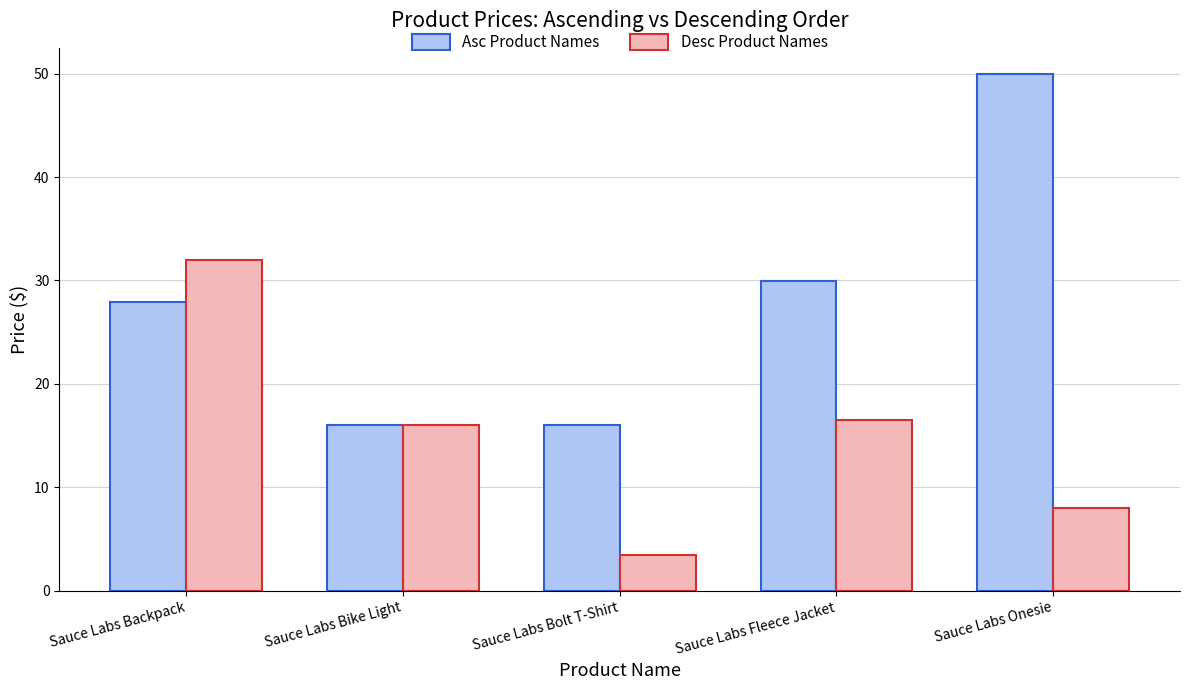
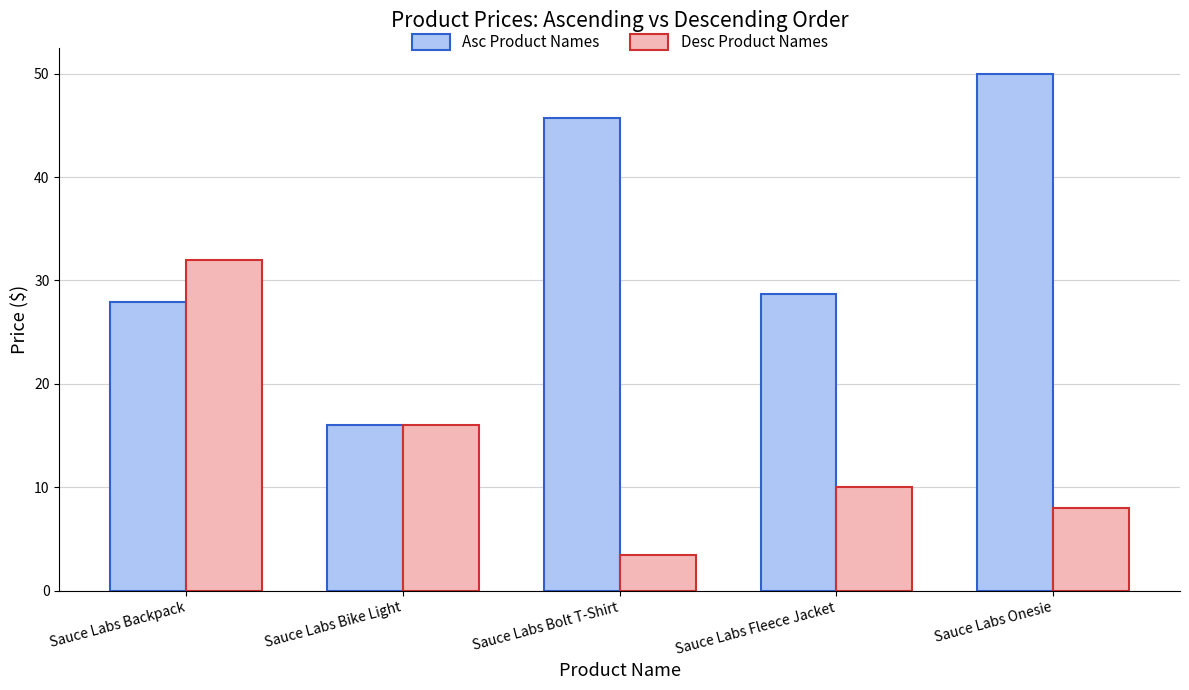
  {
    "Asc Product Names": {
      "Sauce Labs Backpack": 27.9,
      "Sauce Labs Bike Light": 16.0,
-     "Sauce Labs Bolt T-Shirt": 16.0,
-     "Sauce Labs Fleece Jacket": 30.0,
+     "Sauce Labs Bolt T-Shirt": 45.7,
+     "Sauce Labs Fleece Jacket": 28.7,
      "Sauce Labs Onesie": 50.0
    },
    "Desc Product Names": {
      "Sauce Labs Backpack": 32.0,
      "Sauce Labs Bike Light": 16.0,
      "Sauce Labs Bolt T-Shirt": 3.4,
-     "Sauce Labs Fleece Jacket": 16.5,
+     "Sauce Labs Fleece Jacket": 10.0,
      "Sauce Labs Onesie": 8.0
    }
  }
